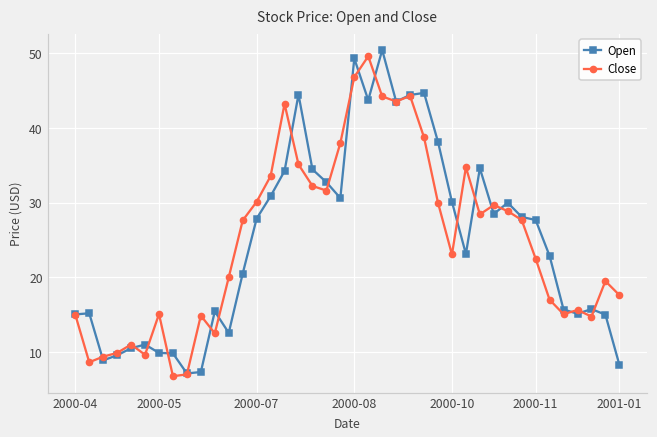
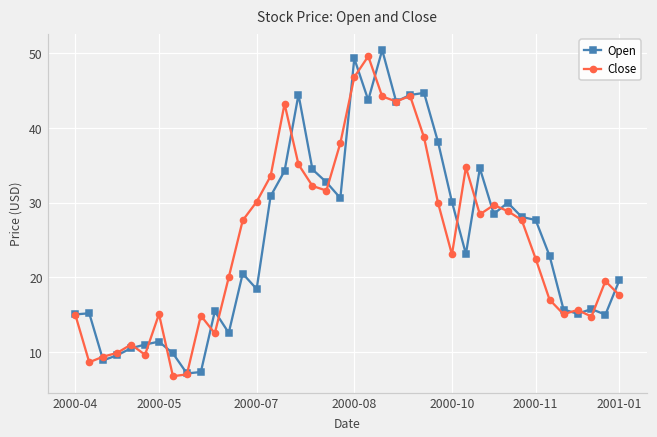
  {
    "Open": {
-     "2000-05": 10,
-     "2000-07": 28,
+     "2000-05": 11,
+     "2000-07": 18,
      "2000-08": 49,
      "2000-10": 30,
      "2000-11": 28,
-     "2001-01": 8
+     "2001-01": 20
    },
    "Close": {
      "2000-05": 15,
      "2000-07": 30,
      "2000-08": 47,
      "2000-10": 23,
      "2000-11": 23,
      "2001-01": 18
    }
  }
